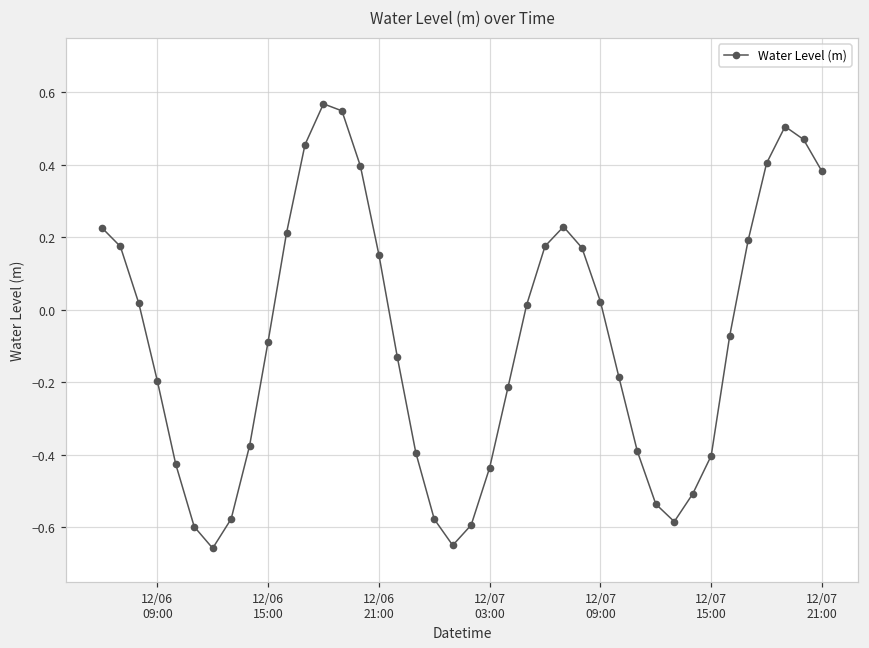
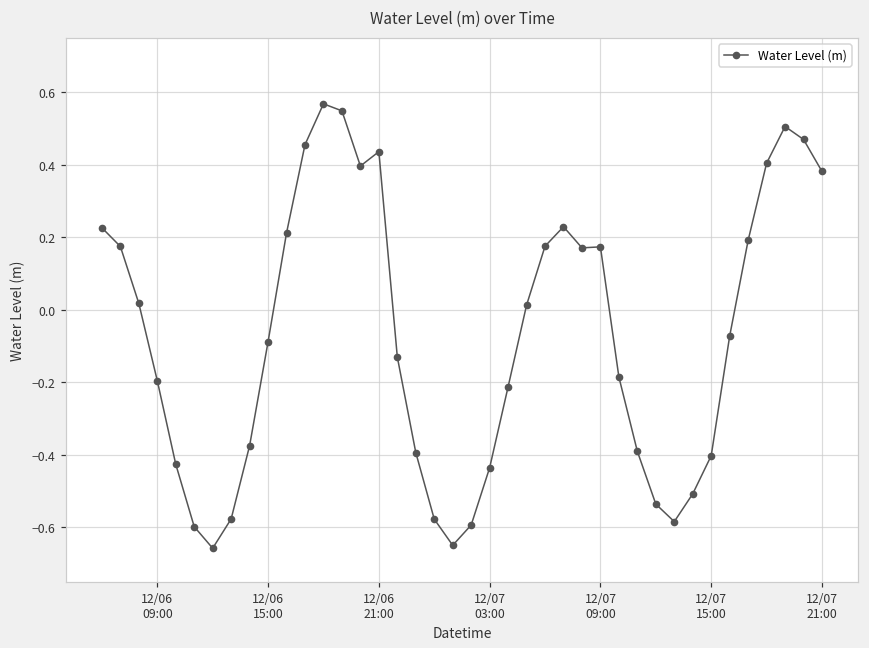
  {
    "12/06 09:00": -0.20,
    "12/06 15:00": -0.09,
-   "12/06 21:00": 0.15,
+   "12/06 21:00": 0.44,
    "12/07 03:00": -0.44,
-   "12/07 09:00": 0.02,
+   "12/07 09:00": 0.17,
    "12/07 15:00": -0.40,
    "12/07 21:00": 0.38
  }
